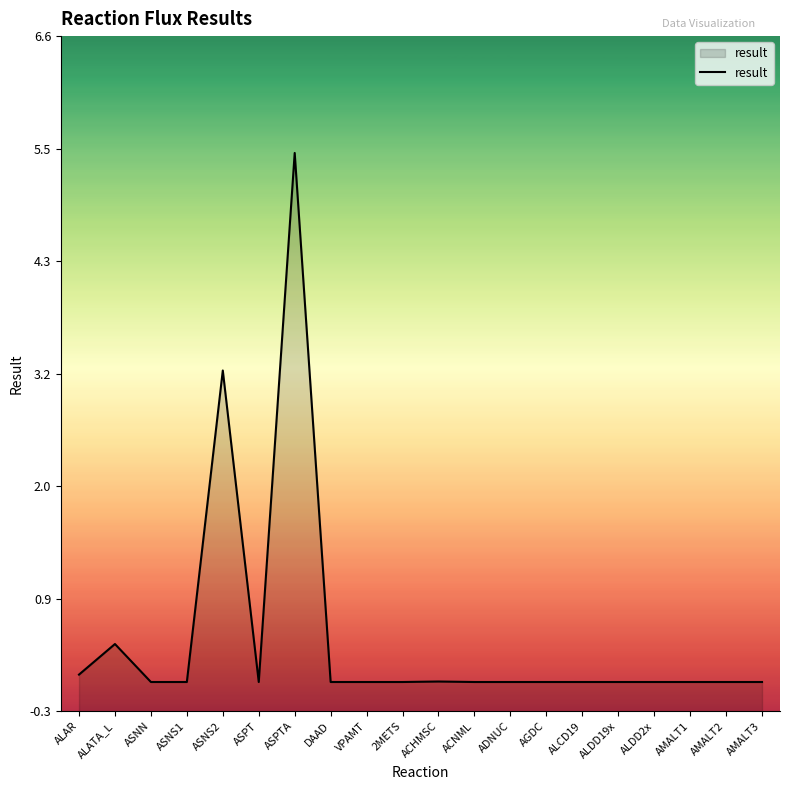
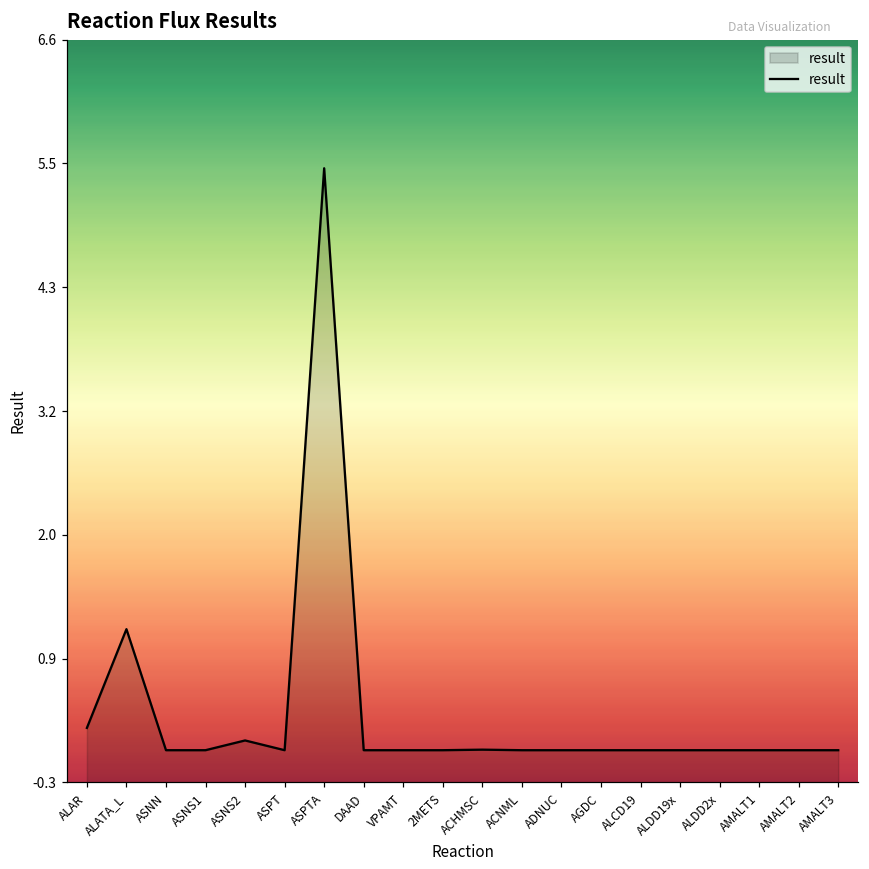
  {
-   "ALAR": 0.1,
-   "ALATA_L": 0.4,
+   "ALAR": 0.2,
+   "ALATA_L": 1.1,
    "ASNN": 0.0,
    "ASNS1": 0.0,
-   "ASNS2": 3.2,
+   "ASNS2": 0.1,
    "ASPT": 0.0,
    "ASPTA": 5.4,
    "DAAD": 0.0,
    "VPAMT": 0.0,
    "2METS": 0.0,
    "ACHMSC": 0.0,
    "ACNML": 0.0,
    "ADNUC": 0.0,
    "AGDC": 0.0,
    "ALCD19": 0.0,
    "ALDD19x": 0.0,
    "ALDD2x": 0.0,
    "AMALT1": 0.0,
    "AMALT2": 0.0,
    "AMALT3": 0.0
  }
